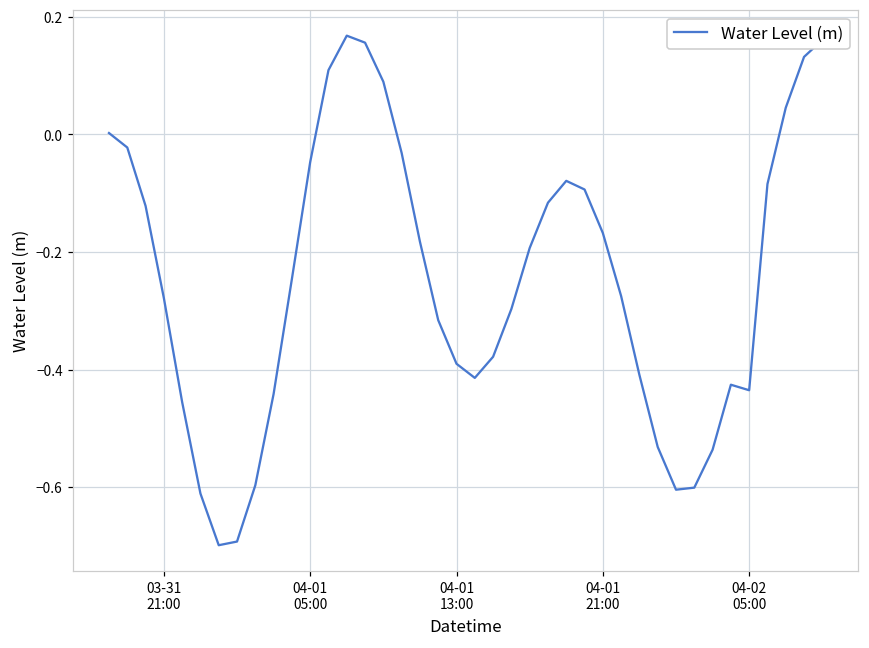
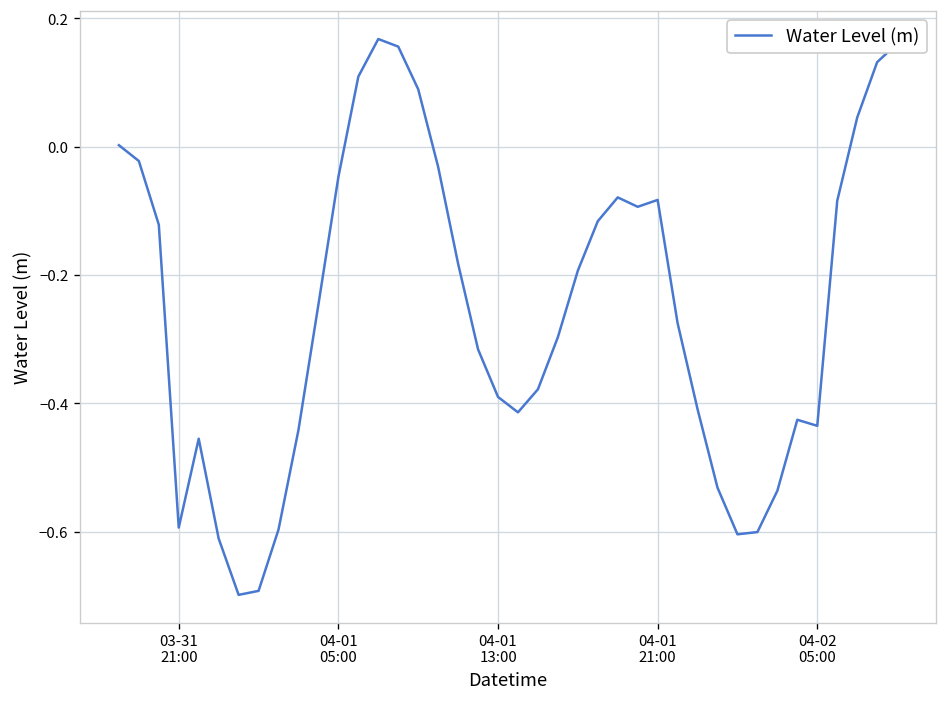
  {
-   "03-31 21:00": -0.28,
+   "03-31 21:00": -0.59,
    "04-01 05:00": -0.05,
    "04-01 13:00": -0.39,
-   "04-01 21:00": -0.17,
+   "04-01 21:00": -0.08,
    "04-02 05:00": -0.44
  }
